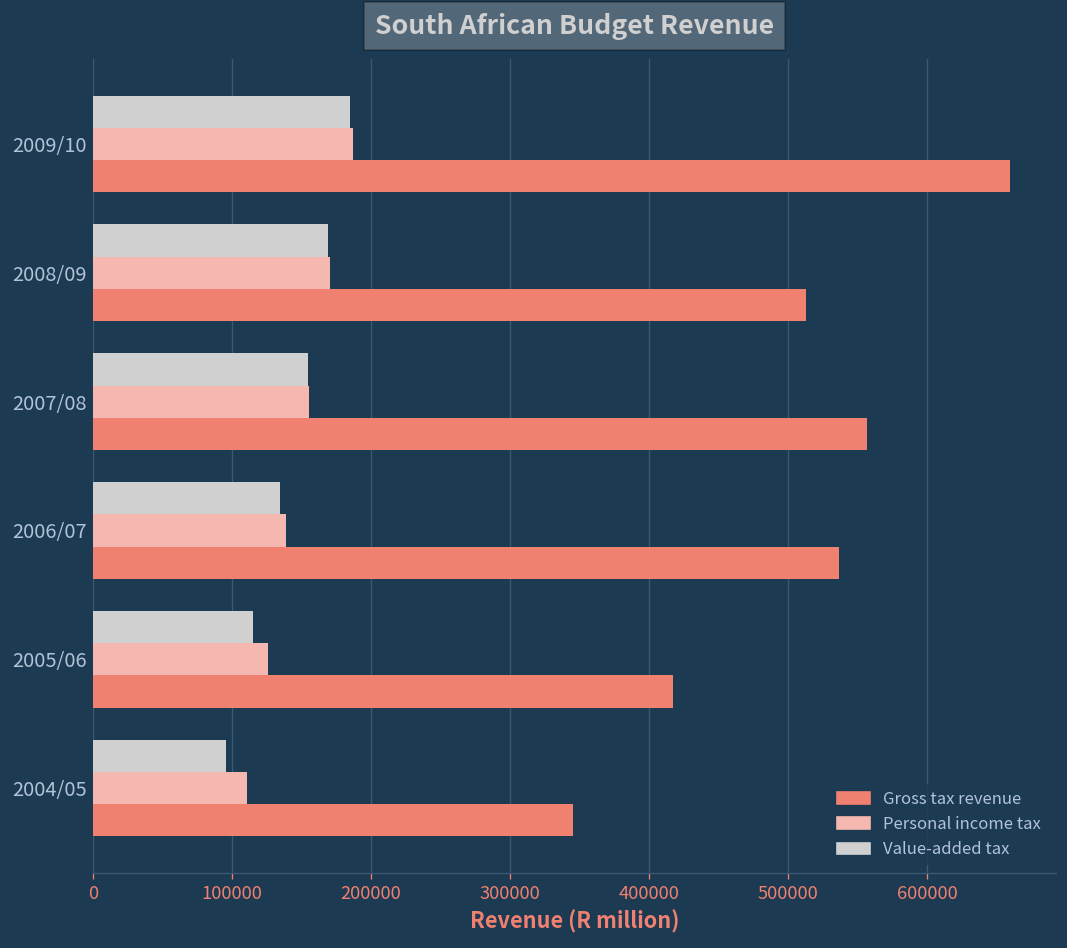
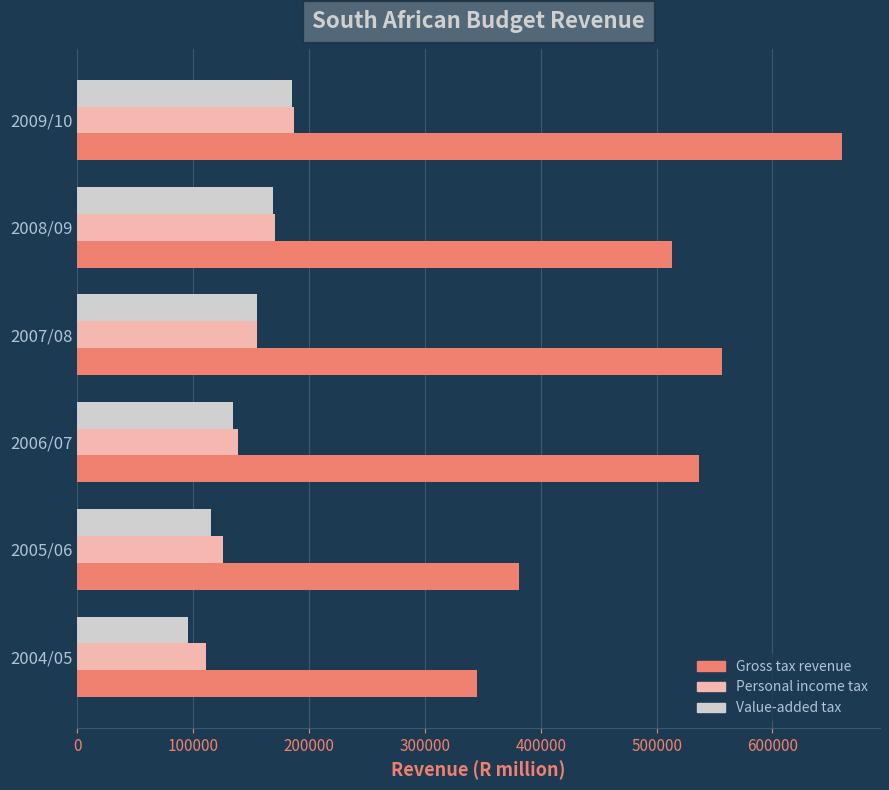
  {
    "Gross tax revenue": {
      "2009/10": 660000,
      "2008/09": 513000,
      "2007/08": 557000,
      "2006/07": 536000,
-     "2005/06": 417000,
+     "2005/06": 381000,
      "2004/05": 345000
    }
  }
